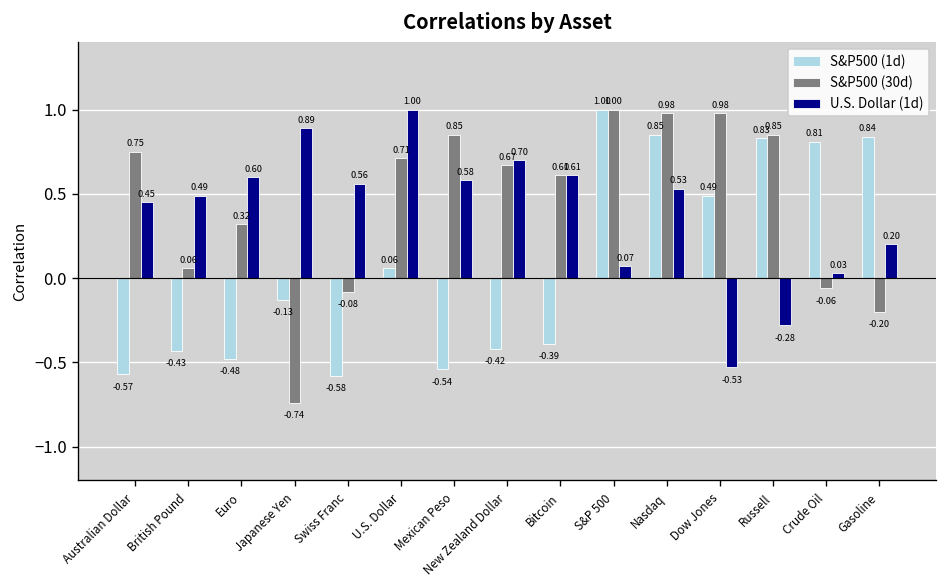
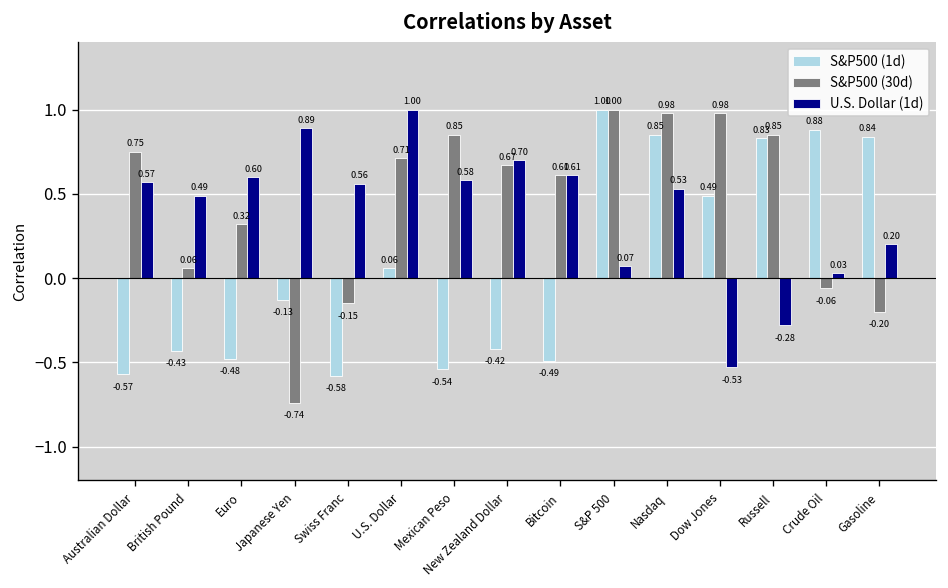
  {
    "S&P500 (1d)": {
      "Australian Dollar": -0.57,
      "British Pound": -0.43,
      "Euro": -0.48,
      "Japanese Yen": -0.13,
      "Swiss Franc": -0.58,
      "U.S. Dollar": 0.06,
      "Mexican Peso": -0.54,
      "New Zealand Dollar": -0.42,
-     "Bitcoin": -0.39,
+     "Bitcoin": -0.49,
      "Nasdaq": 0.85,
      "Dow Jones": 0.49,
-     "Crude Oil": 0.81,
+     "Crude Oil": 0.88,
      "Gasoline": 0.84
    },
    "S&P500 (30d)": {
      "Australian Dollar": 0.75,
      "British Pound": 0.06,
      "Euro": 0.32,
      "Japanese Yen": -0.74,
-     "Swiss Franc": -0.08,
+     "Swiss Franc": -0.15,
      "U.S. Dollar": 0.71,
      "Mexican Peso": 0.85,
      "Nasdaq": 0.98,
      "Dow Jones": 0.98,
      "Crude Oil": -0.06,
      "Gasoline": -0.20
    },
    "U.S. Dollar (1d)": {
-     "Australian Dollar": 0.45,
+     "Australian Dollar": 0.57,
      "British Pound": 0.49,
      "Euro": 0.60,
      "Japanese Yen": 0.89,
      "Swiss Franc": 0.56,
      "U.S. Dollar": 1.00,
      "Mexican Peso": 0.58,
      "S&P 500": 0.07,
      "Nasdaq": 0.53,
      "Dow Jones": -0.53,
      "Russell": -0.28,
      "Crude Oil": 0.03,
      "Gasoline": 0.20
    }
  }
